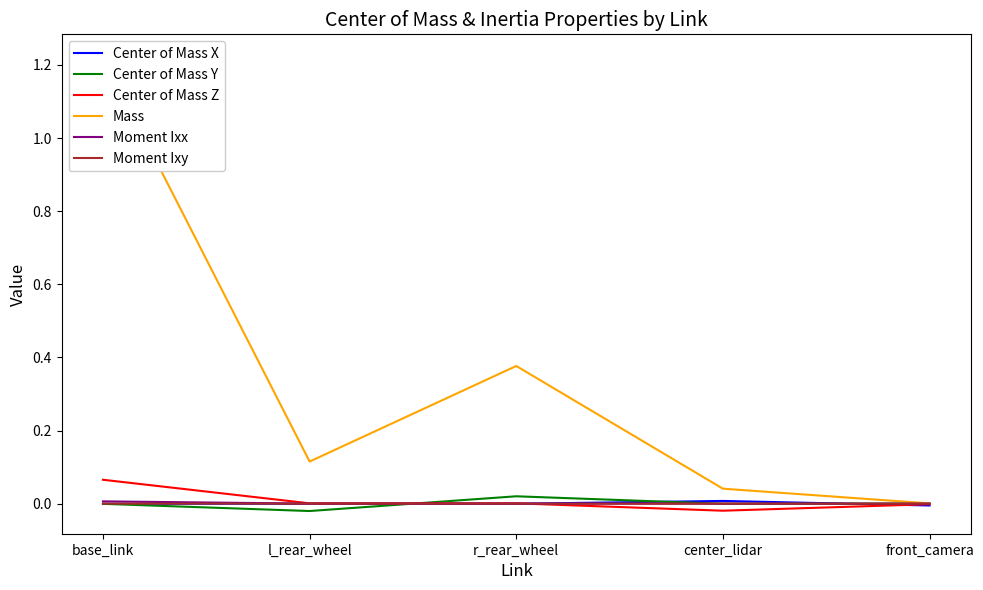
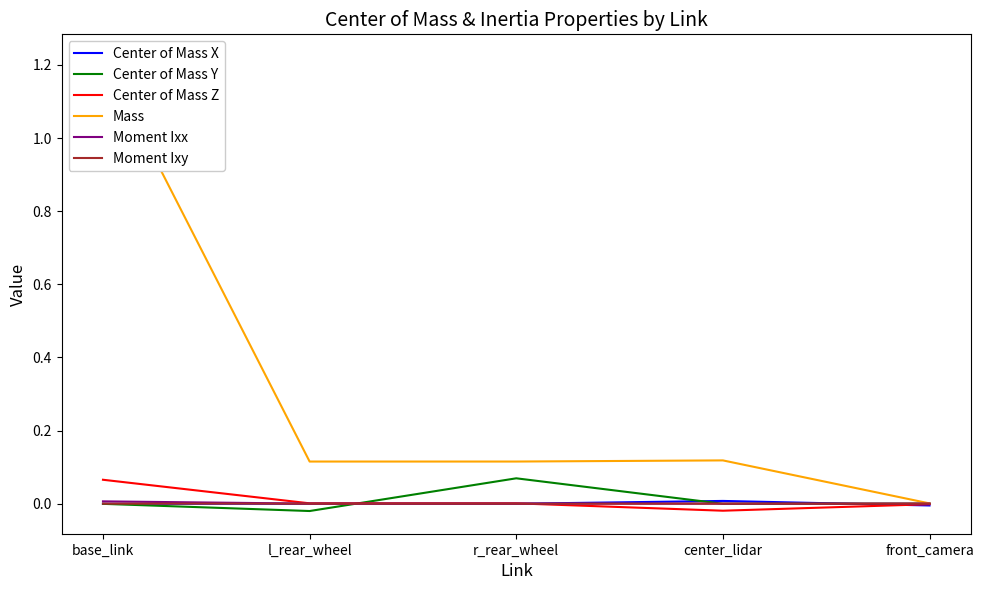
  {
    "Center of Mass X": {
      "center_lidar": 0.01
    },
    "Center of Mass Y": {
      "l_rear_wheel": -0.02,
-     "r_rear_wheel": 0.02
+     "r_rear_wheel": 0.07
    },
    "Center of Mass Z": {
      "base_link": 0.07,
      "center_lidar": -0.02
    },
    "Mass": {
      "l_rear_wheel": 0.12,
-     "r_rear_wheel": 0.38,
-     "center_lidar": 0.04
+     "r_rear_wheel": 0.12,
+     "center_lidar": 0.12
    }
  }
